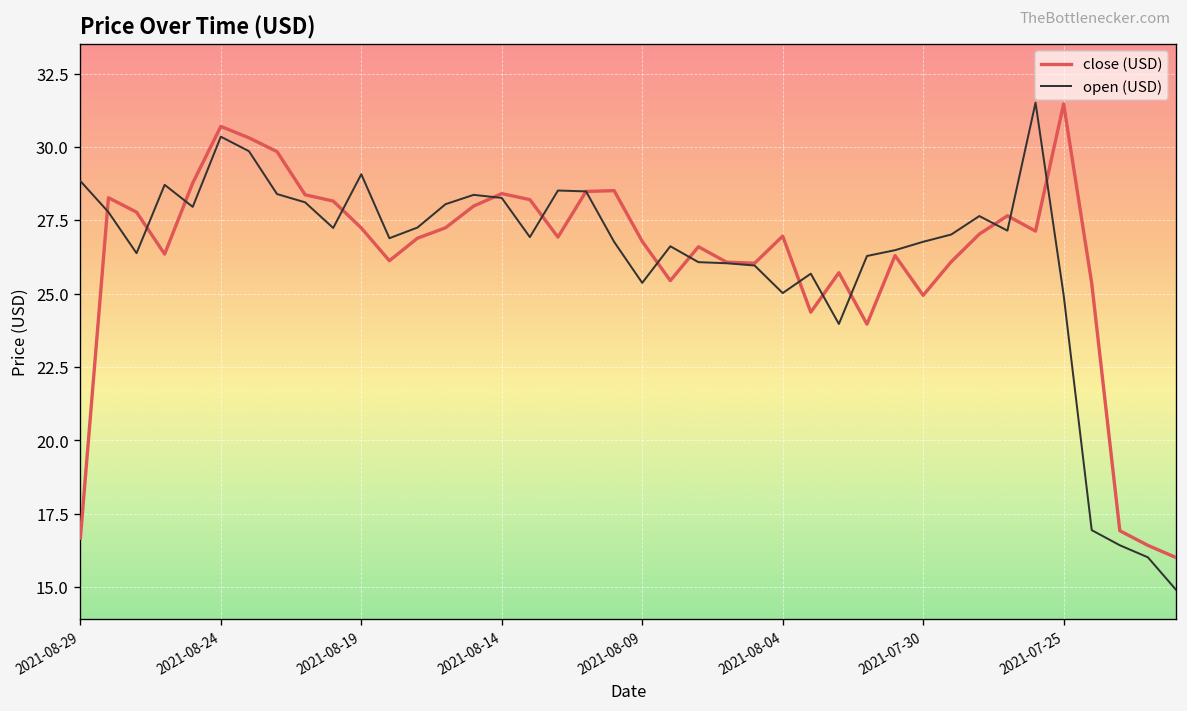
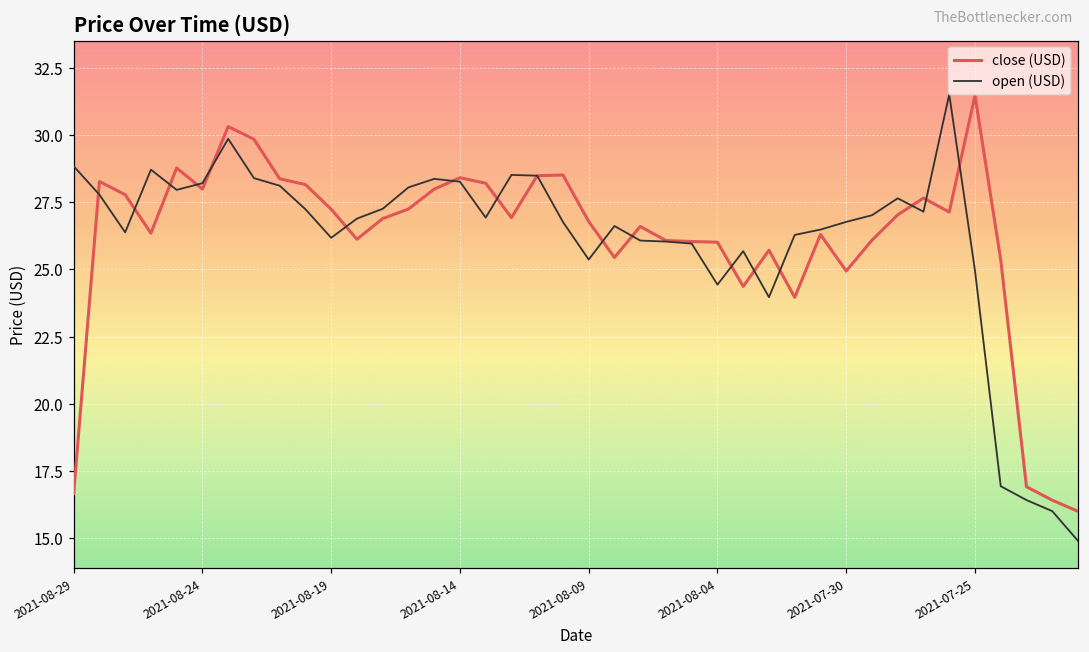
  {
    "close (USD)": {
      "2021-08-29": 16.7,
-     "2021-08-24": 30.7,
+     "2021-08-24": 28.0,
      "2021-08-19": 27.2,
      "2021-08-14": 28.4,
      "2021-08-09": 26.8,
-     "2021-08-04": 27.0,
+     "2021-08-04": 26.0,
      "2021-07-30": 24.9,
      "2021-07-25": 31.5
    },
    "open (USD)": {
      "2021-08-29": 28.8,
-     "2021-08-24": 30.4,
-     "2021-08-19": 29.1,
+     "2021-08-24": 28.2,
+     "2021-08-19": 26.2,
      "2021-08-14": 28.3,
      "2021-08-09": 25.4,
-     "2021-08-04": 25.0,
+     "2021-08-04": 24.4,
      "2021-07-30": 26.8,
      "2021-07-25": 25.0
    }
  }
